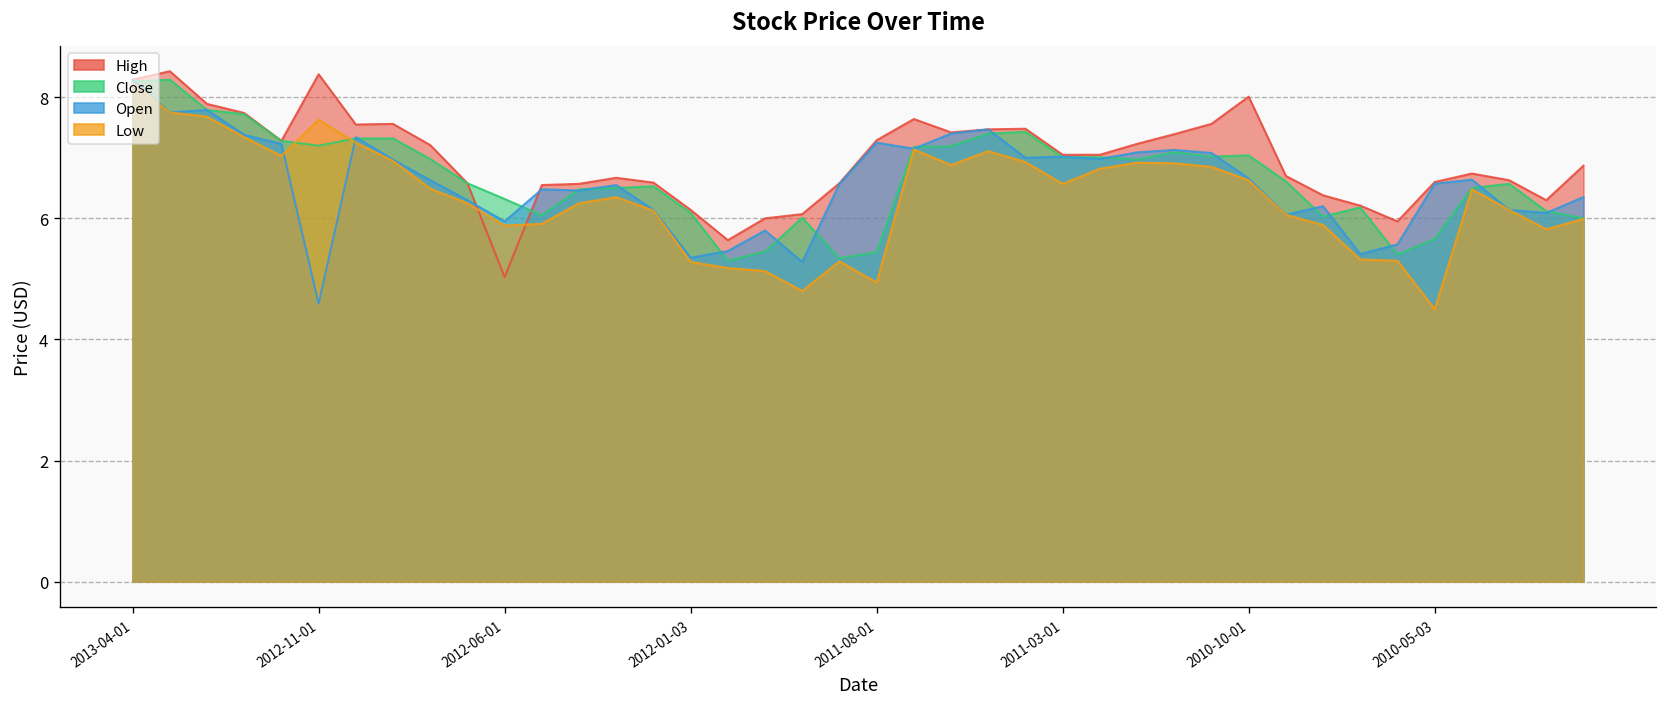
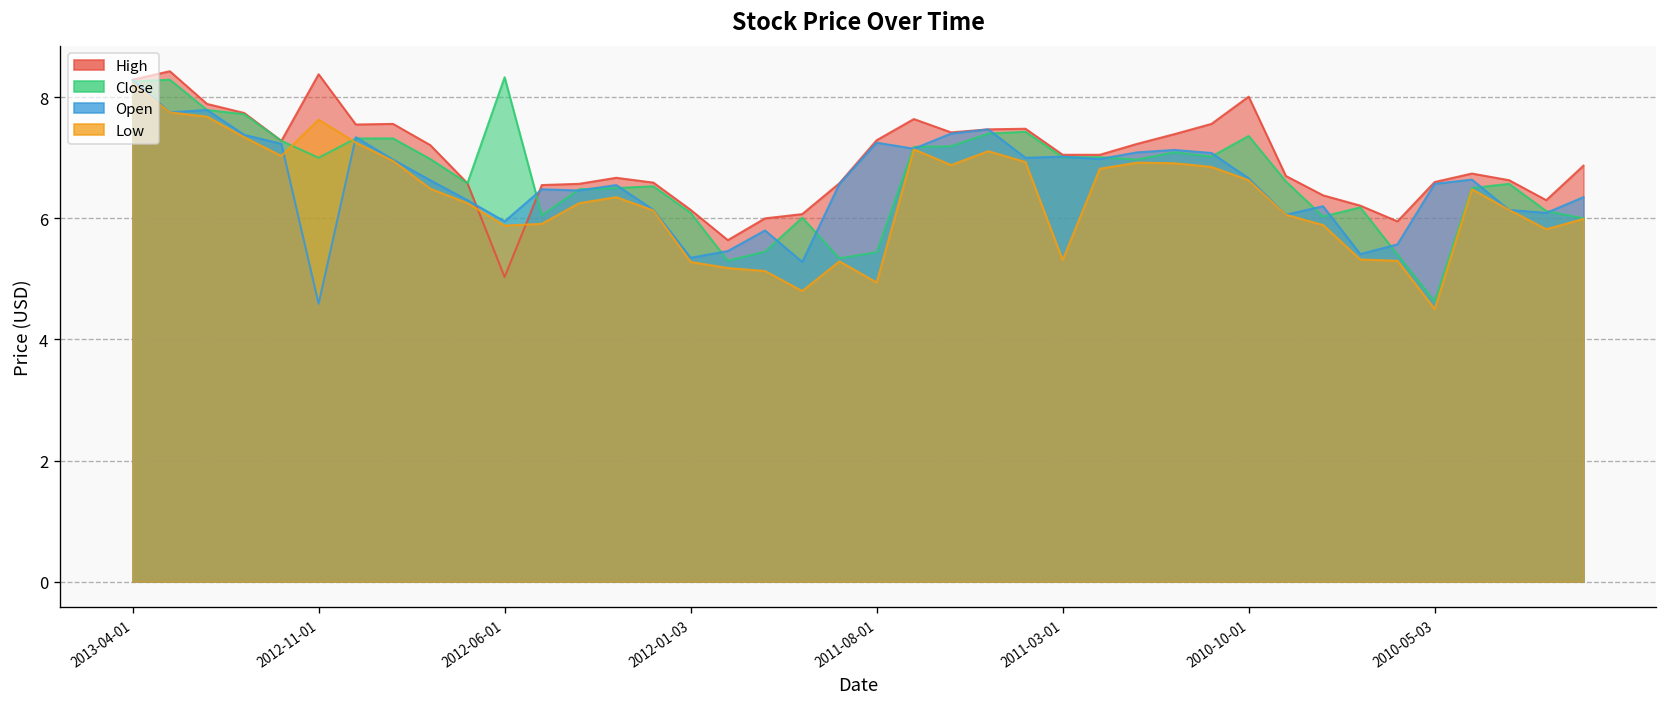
  {
    "High": {
      "2012-11-01": 8.4,
      "2012-06-01": 5.0,
      "2010-10-01": 8.0
    },
    "Close": {
-     "2012-11-01": 7.2,
-     "2012-06-01": 6.3,
+     "2012-11-01": 7.0,
+     "2012-06-01": 8.3,
      "2011-08-01": 5.4,
-     "2010-10-01": 7.0,
-     "2010-05-03": 5.7
+     "2010-10-01": 7.4,
+     "2010-05-03": 4.6
    },
    "Open": {
      "2012-11-01": 4.6,
      "2012-06-01": 6.0,
      "2012-01-03": 5.4
    },
    "Low": {
      "2012-11-01": 7.6,
      "2012-06-01": 5.9,
      "2012-01-03": 5.3,
      "2011-08-01": 4.9,
-     "2011-03-01": 6.6,
+     "2011-03-01": 5.3,
      "2010-05-03": 4.5
    }
  }
